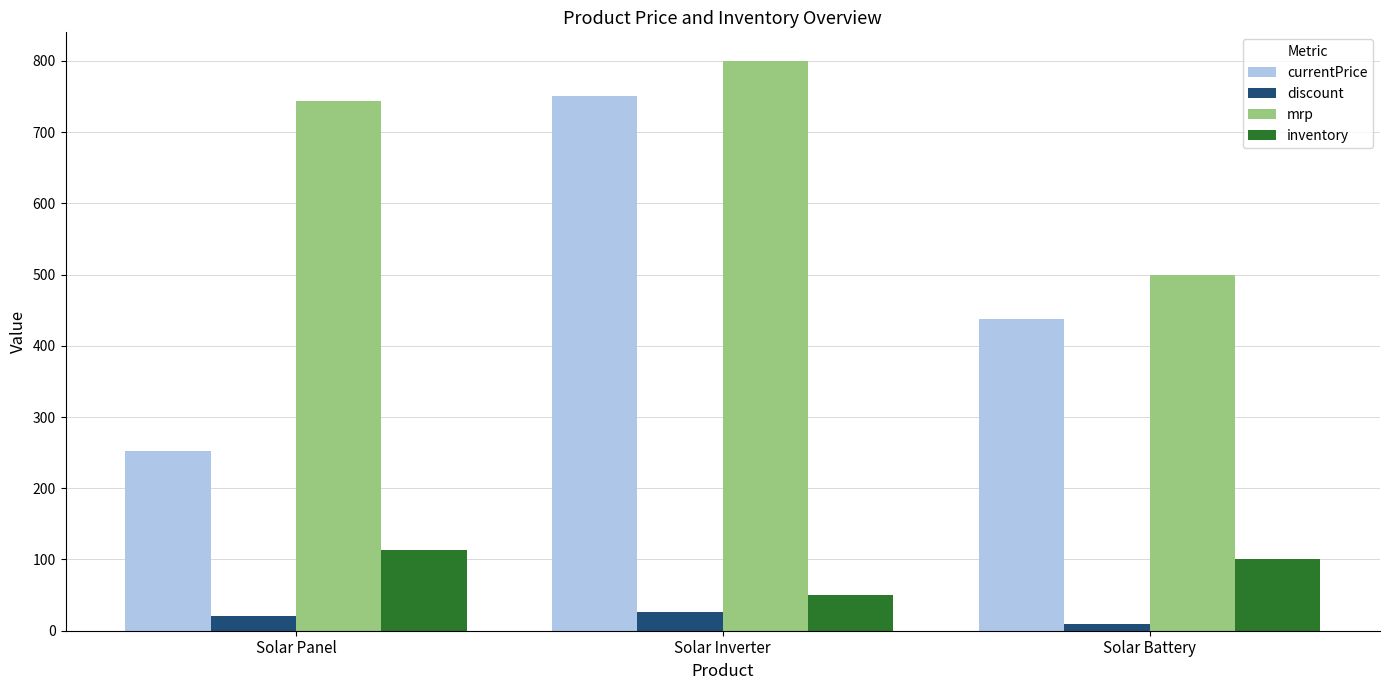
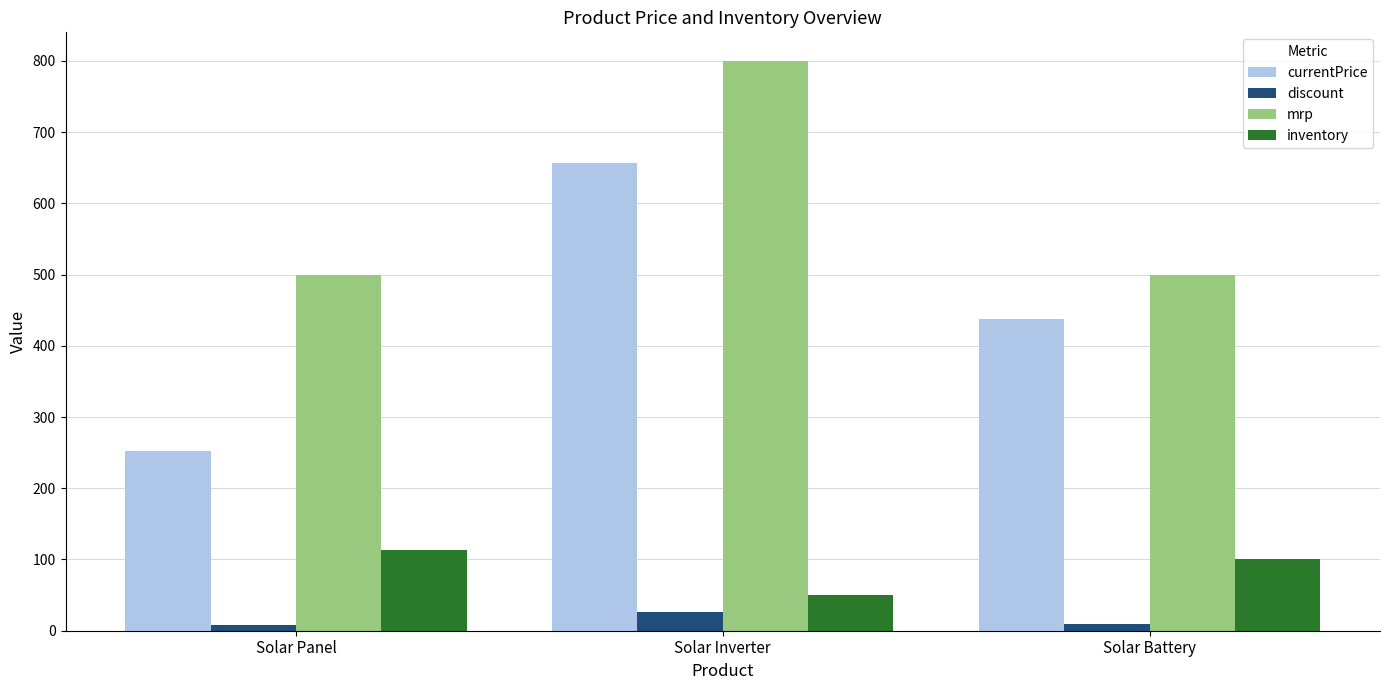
  {
    "currentPrice": {
      "Solar Panel": 250,
-     "Solar Inverter": 750,
+     "Solar Inverter": 660,
      "Solar Battery": 440
    },
    "discount": {
-     "Solar Panel": 20,
+     "Solar Panel": 10,
      "Solar Inverter": 30,
      "Solar Battery": 10
    },
    "mrp": {
-     "Solar Panel": 740,
+     "Solar Panel": 500,
      "Solar Inverter": 800,
      "Solar Battery": 500
    },
    "inventory": {
      "Solar Panel": 110,
      "Solar Inverter": 50,
      "Solar Battery": 100
    }
  }
